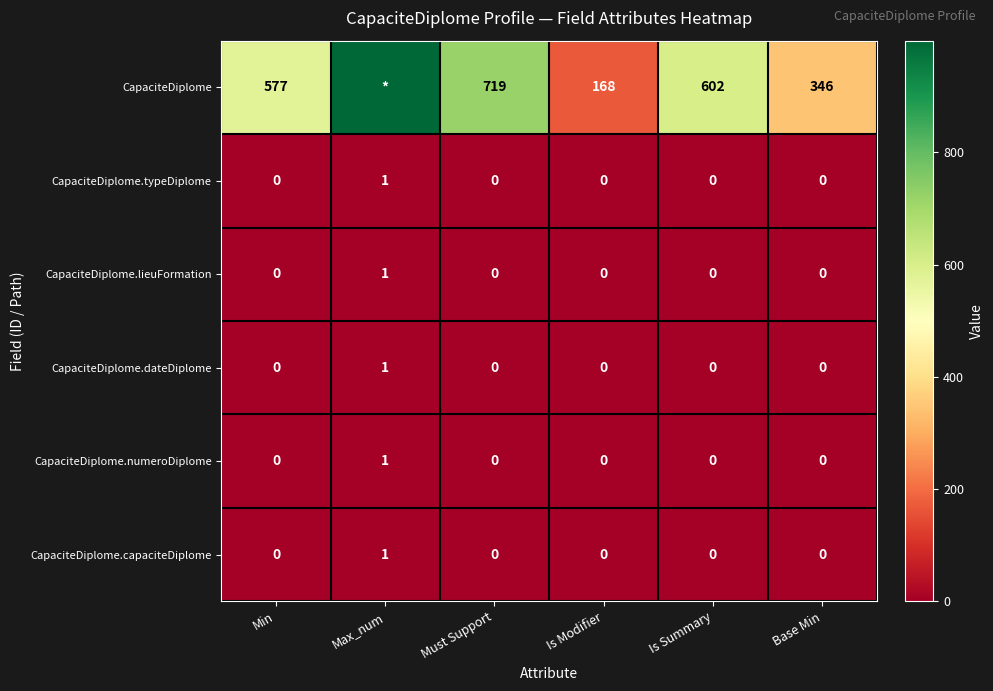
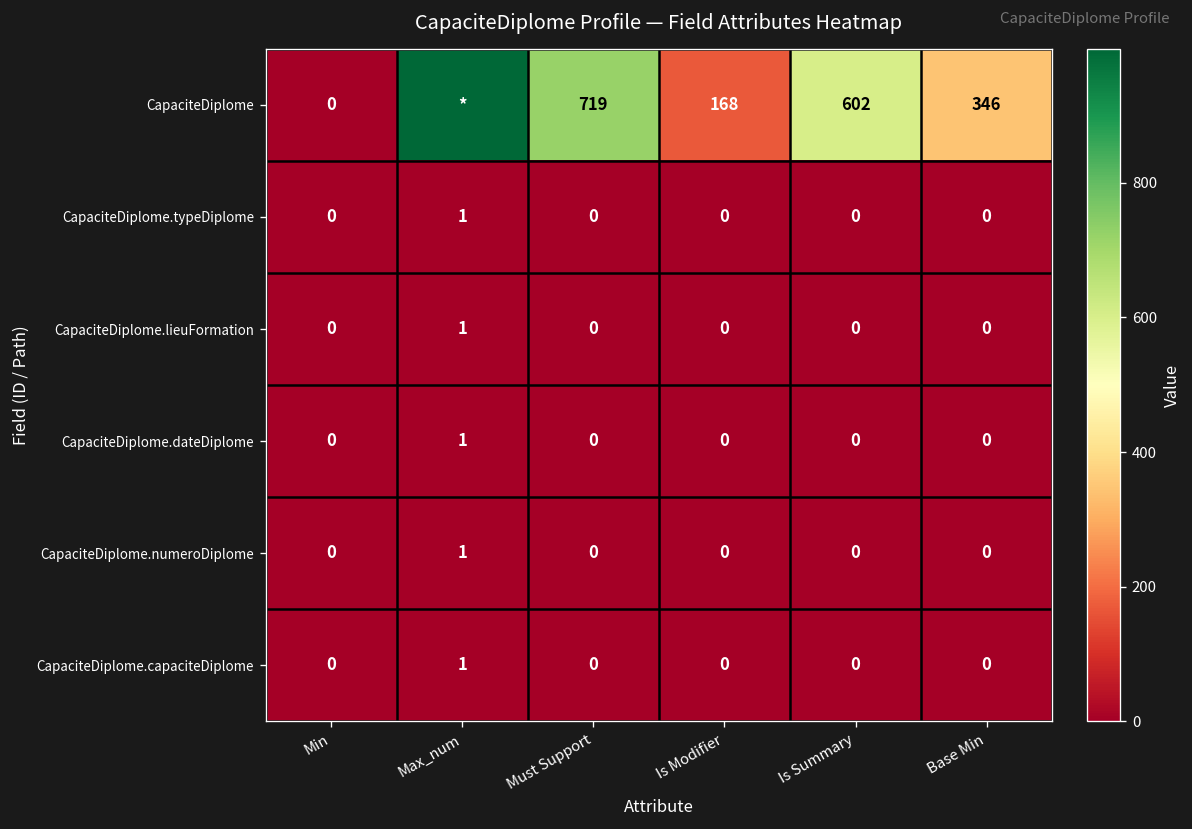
  {
    "CapaciteDiplome": {
-     "Min": 577,
+     "Min": 0,
      "Must Support": 719,
      "Is Modifier": 168,
      "Is Summary": 602,
      "Base Min": 346
    },
    "CapaciteDiplome.typeDiplome": {
      "Min": 0,
      "Max_num": 1,
      "Must Support": 0,
      "Is Modifier": 0,
      "Is Summary": 0,
      "Base Min": 0
    },
    "CapaciteDiplome.lieuFormation": {
      "Min": 0,
      "Max_num": 1,
      "Must Support": 0,
      "Is Modifier": 0,
      "Is Summary": 0,
      "Base Min": 0
    },
    "CapaciteDiplome.dateDiplome": {
      "Min": 0,
      "Max_num": 1,
      "Must Support": 0,
      "Is Modifier": 0,
      "Is Summary": 0,
      "Base Min": 0
    },
    "CapaciteDiplome.numeroDiplome": {
      "Min": 0,
      "Max_num": 1,
      "Must Support": 0,
      "Is Modifier": 0,
      "Is Summary": 0,
      "Base Min": 0
    },
    "CapaciteDiplome.capaciteDiplome": {
      "Min": 0,
      "Max_num": 1,
      "Must Support": 0,
      "Is Modifier": 0,
      "Is Summary": 0,
      "Base Min": 0
    }
  }
